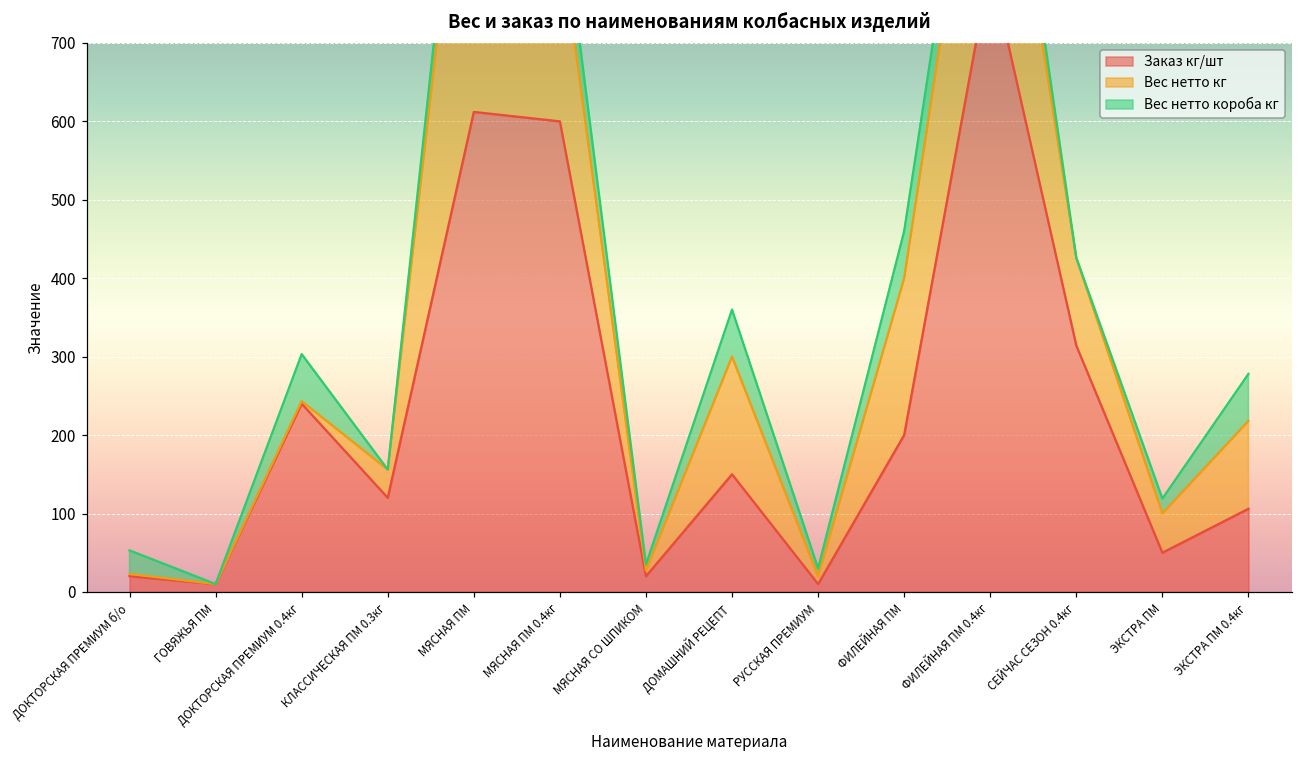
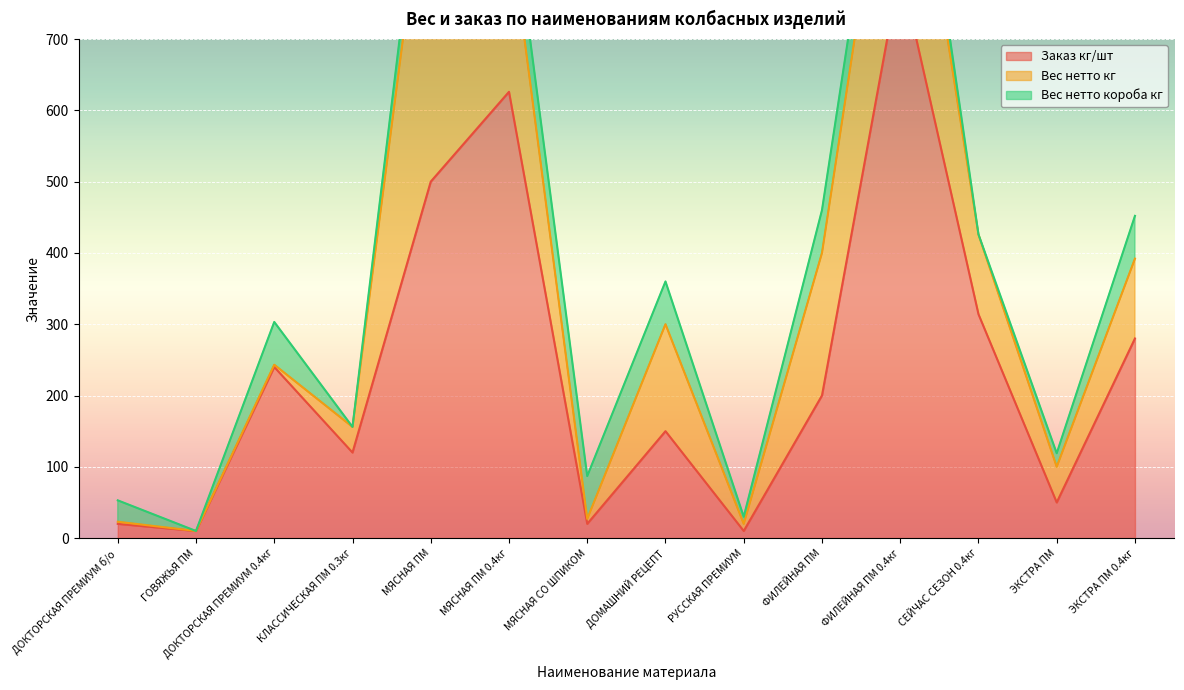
  {
    "Заказ кг/шт": {
      "КЛАССИЧЕСКАЯ ПМ 0.3кг": 120,
-     "МЯСНАЯ ПМ": 610,
-     "МЯСНАЯ ПМ 0.4кг": 600,
+     "МЯСНАЯ ПМ": 500,
+     "МЯСНАЯ ПМ 0.4кг": 630,
      "МЯСНАЯ СО ШПИКОМ": 20,
      "ДОМАШНИЙ РЕЦЕПТ": 150,
      "РУССКАЯ ПРЕМИУМ": 10,
      "ФИЛЕЙНАЯ ПМ": 200,
      "СЕЙЧАС СЕЗОН 0.4кг": 310,
      "ЭКСТРА ПМ": 50,
-     "ЭКСТРА ПМ 0.4кг": 110
+     "ЭКСТРА ПМ 0.4кг": 280
    },
    "Вес нетто кг": {
      "МЯСНАЯ СО ШПИКОМ": 10,
      "ДОМАШНИЙ РЕЦЕПТ": 150,
      "РУССКАЯ ПРЕМИУМ": 10,
      "ФИЛЕЙНАЯ ПМ": 200,
      "ЭКСТРА ПМ": 50,
      "ЭКСТРА ПМ 0.4кг": 110
    },
    "Вес нетто короба кг": {
      "ДОКТОРСКАЯ ПРЕМИУМ б/о": 30,
      "ДОКТОРСКАЯ ПРЕМИУМ 0.4кг": 60,
-     "МЯСНАЯ СО ШПИКОМ": 10,
+     "МЯСНАЯ СО ШПИКОМ": 60,
      "ДОМАШНИЙ РЕЦЕПТ": 60,
      "РУССКАЯ ПРЕМИУМ": 10,
      "ФИЛЕЙНАЯ ПМ": 60,
      "ЭКСТРА ПМ": 20,
      "ЭКСТРА ПМ 0.4кг": 60
    }
  }
